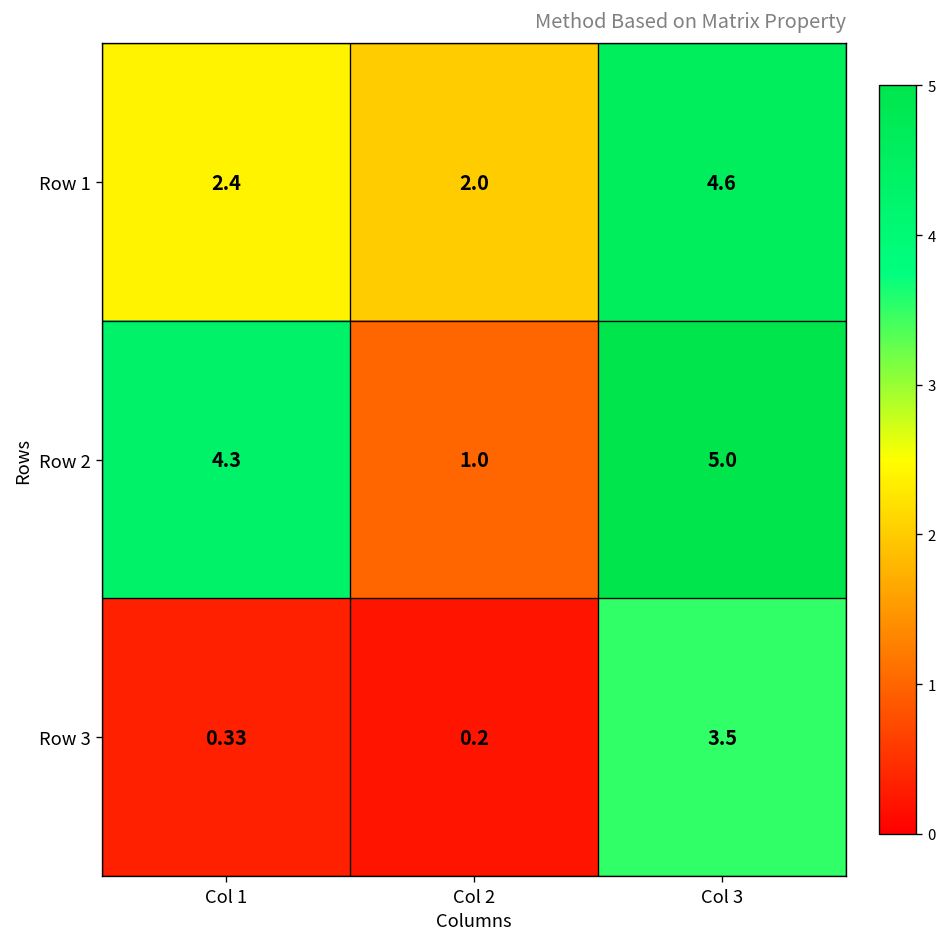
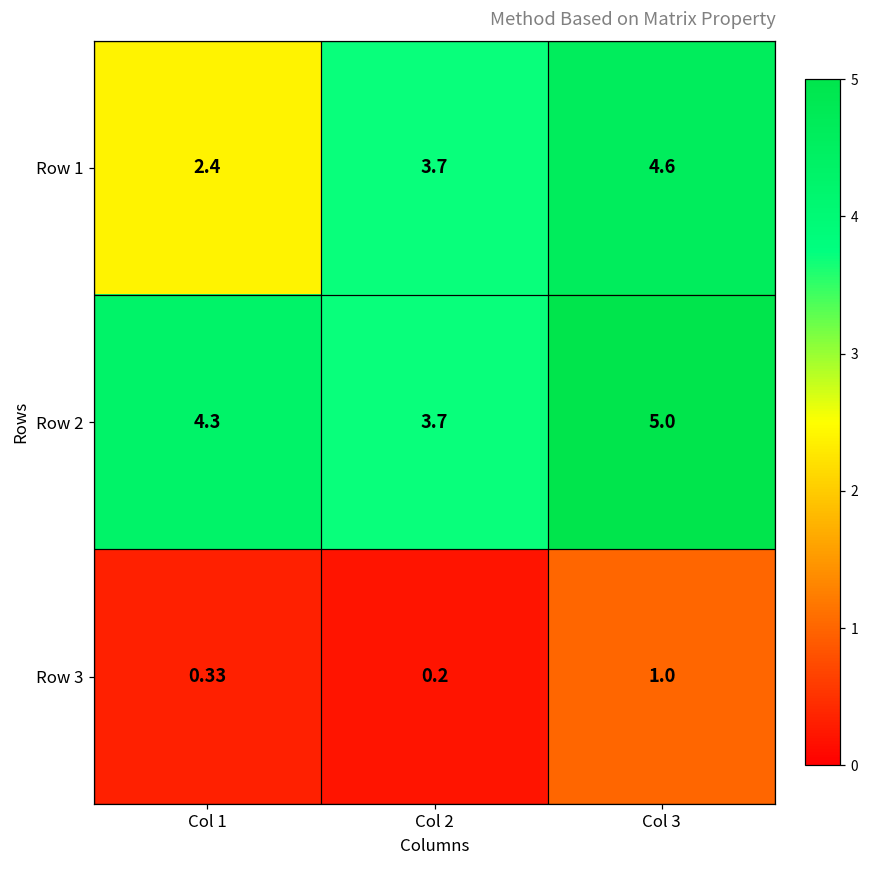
  {
    "Row 1": {
      "Col 1": 2.4,
-     "Col 2": 2.0,
+     "Col 2": 3.7,
      "Col 3": 4.6
    },
    "Row 2": {
      "Col 1": 4.3,
-     "Col 2": 1.0,
+     "Col 2": 3.7,
      "Col 3": 5.0
    },
    "Row 3": {
      "Col 1": 0.33,
      "Col 2": 0.2,
-     "Col 3": 3.5
+     "Col 3": 1.0
    }
  }
